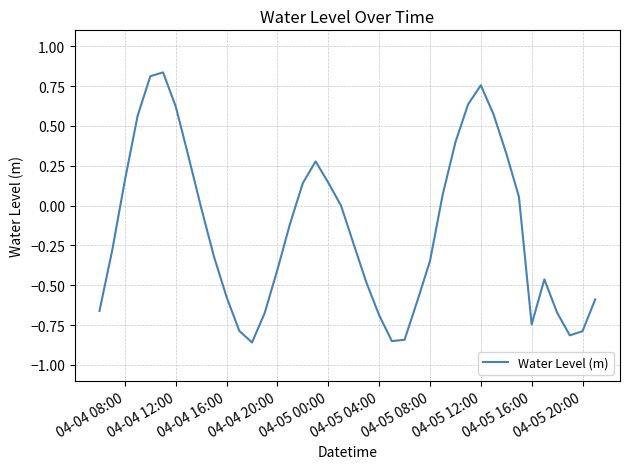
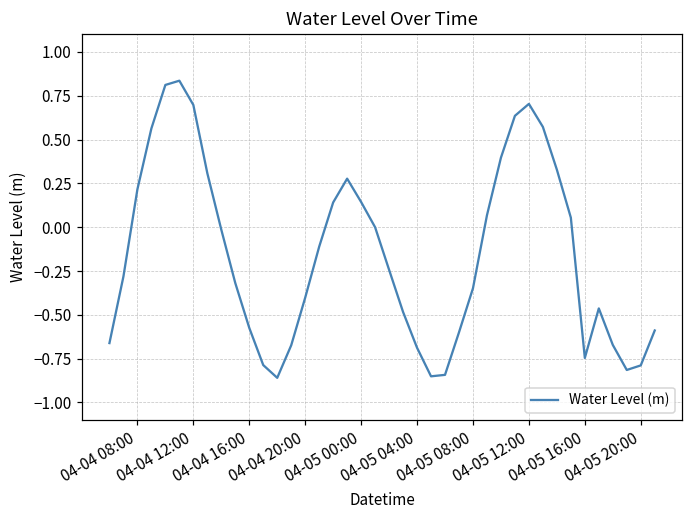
  {
-   "04-04 08:00": 0.16,
-   "04-04 12:00": 0.62,
+   "04-04 08:00": 0.22,
+   "04-04 12:00": 0.70,
    "04-04 16:00": -0.57,
    "04-04 20:00": -0.40,
    "04-05 00:00": 0.14,
    "04-05 04:00": -0.69,
    "04-05 08:00": -0.35,
-   "04-05 12:00": 0.76,
+   "04-05 12:00": 0.70,
    "04-05 16:00": -0.75,
    "04-05 20:00": -0.79
  }
